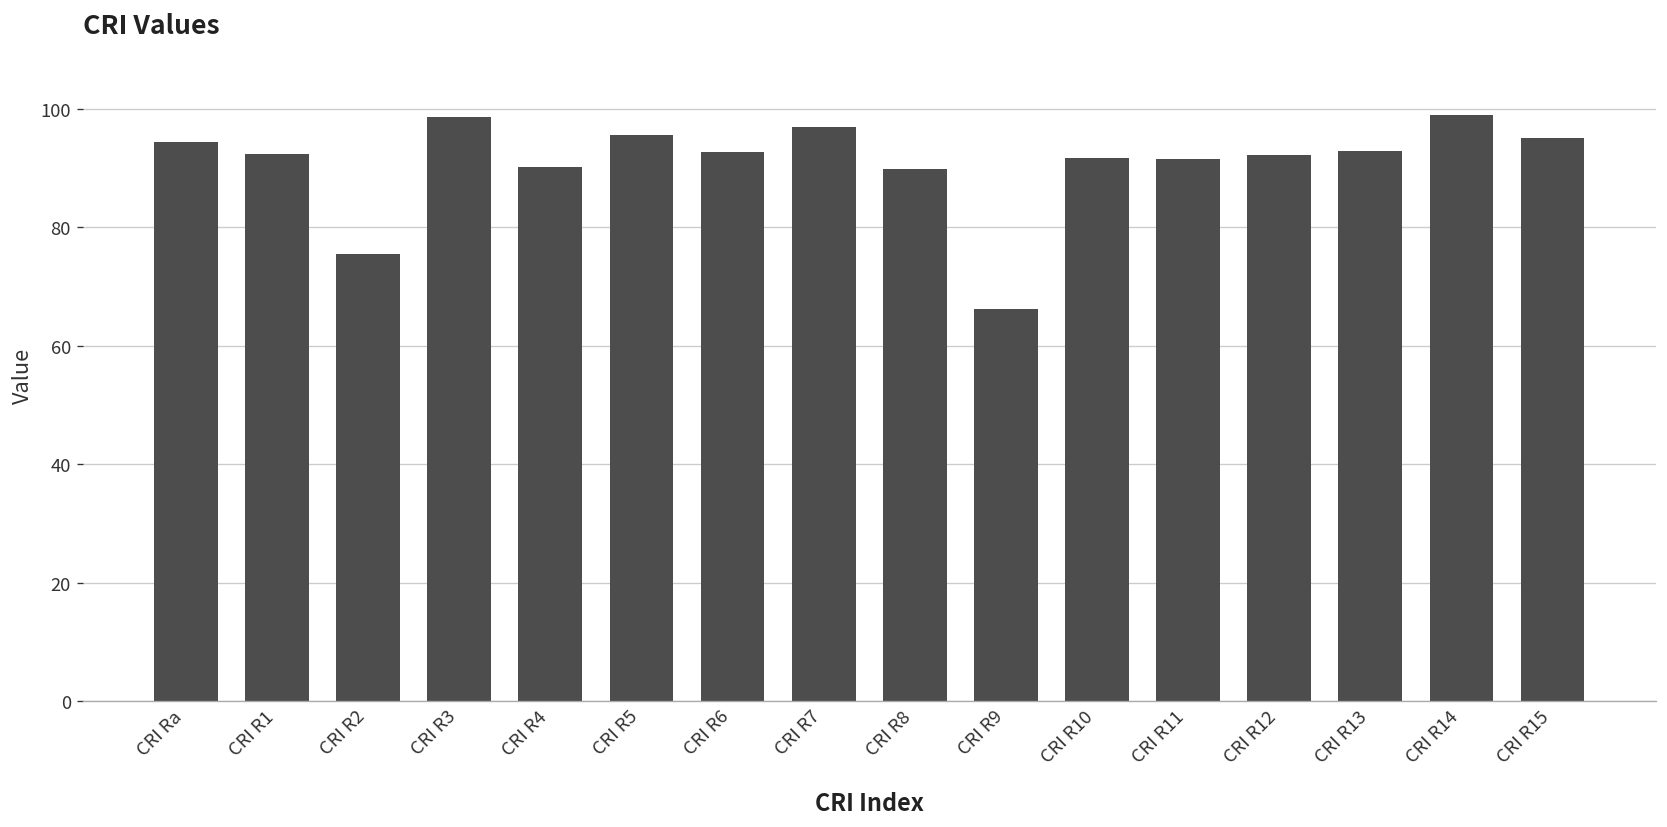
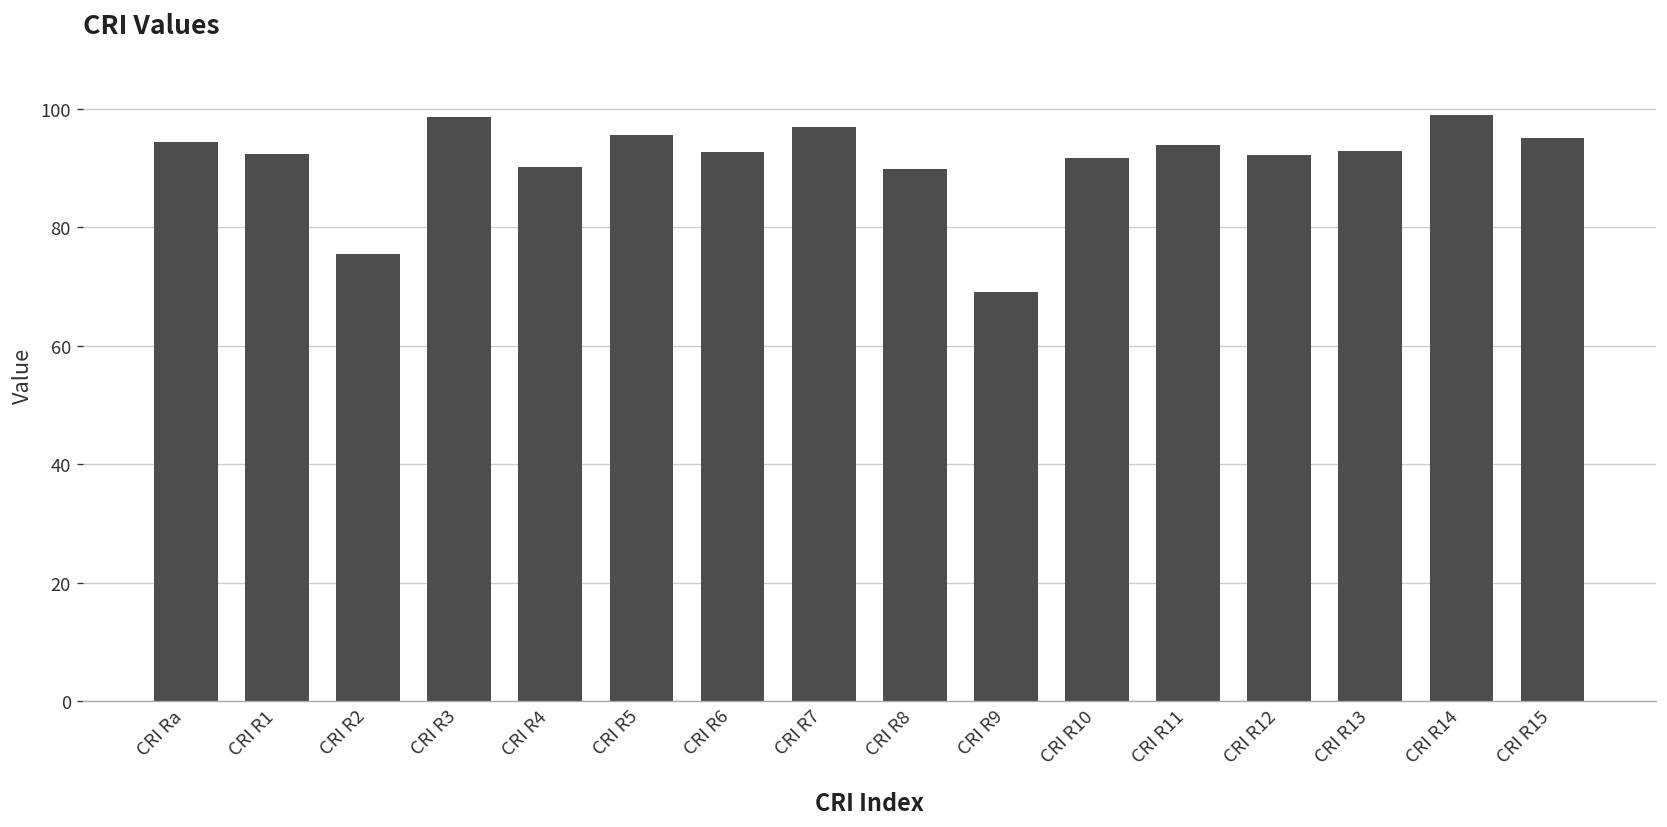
  {
    "CRI Ra": 94,
    "CRI R1": 92,
    "CRI R2": 75,
    "CRI R3": 99,
    "CRI R4": 90,
    "CRI R5": 96,
    "CRI R6": 93,
    "CRI R7": 97,
    "CRI R8": 90,
-   "CRI R9": 66,
+   "CRI R9": 69,
    "CRI R10": 92,
-   "CRI R11": 92,
+   "CRI R11": 94,
    "CRI R12": 92,
    "CRI R13": 93,
    "CRI R14": 99,
    "CRI R15": 95
  }
